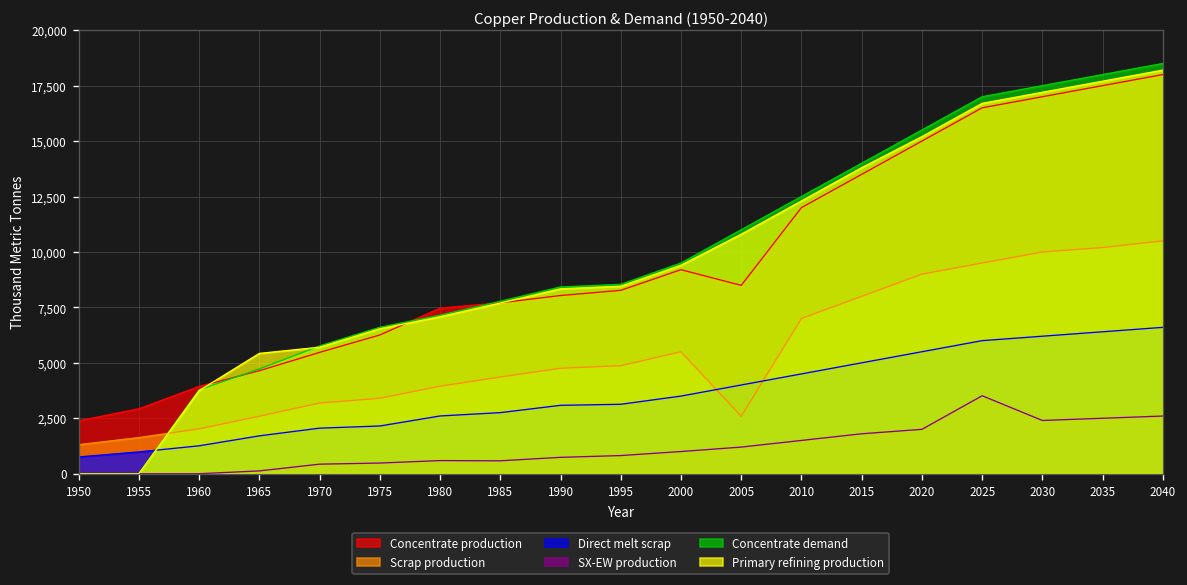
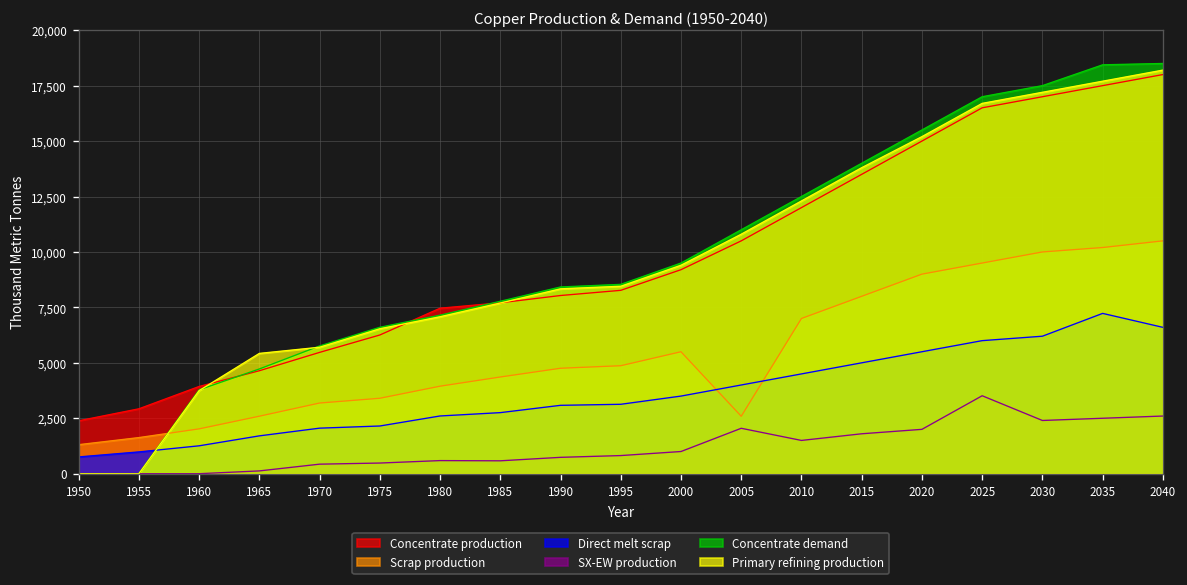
  {
    "Concentrate production": {
      "1950": "2,400",
      "1955": "2,900",
      "1960": "3,900",
      "1970": "5,500",
      "1975": "6,300",
      "1980": "7,500",
      "1990": "8,000",
      "1995": "8,300",
      "2000": "9,200",
-     "2005": "8,500",
+     "2005": "10,500",
      "2010": "12,000",
      "2015": "13,500",
      "2020": "15,000",
      "2025": "16,500",
      "2030": "17,000",
      "2035": "17,500",
      "2040": "18,000"
    },
    "Scrap production": {
      "1950": "1,300",
      "1955": "1,600",
      "1960": "2,000",
      "1965": "2,600",
      "1970": "3,200",
      "1975": "3,400",
      "1980": "3,900",
      "1985": "4,400",
      "1990": "4,800",
      "1995": "4,900",
      "2000": "5,500",
      "2005": "2,600",
      "2010": "7,000",
      "2015": "8,000",
      "2020": "9,000",
      "2025": "9,500",
      "2030": "10,000",
      "2035": "10,200",
      "2040": "10,500"
    },
    "Direct melt scrap": {
      "1950": "800",
      "1955": "1,000",
      "1960": "1,300",
      "1965": "1,700",
      "1970": "2,100",
      "1975": "2,200",
      "1980": "2,600",
      "1985": "2,800",
      "1990": "3,100",
      "1995": "3,100",
      "2000": "3,500",
      "2005": "4,000",
      "2010": "4,500",
      "2015": "5,000",
      "2020": "5,500",
      "2025": "6,000",
      "2030": "6,200",
-     "2035": "6,400",
+     "2035": "7,200",
      "2040": "6,600"
    },
    "SX-EW production": {
      "1960": "0",
      "1965": "100",
      "1970": "400",
      "1975": "500",
      "1980": "600",
      "1985": "600",
      "1990": "700",
      "1995": "800",
      "2000": "1,000",
-     "2005": "1,200",
+     "2005": "2,000",
      "2010": "1,500",
      "2015": "1,800",
      "2020": "2,000",
      "2025": "3,500",
      "2030": "2,400",
      "2035": "2,500",
      "2040": "2,600"
    },
    "Concentrate demand": {
      "2005": "11,000",
      "2010": "12,500",
      "2015": "14,000",
      "2020": "15,500",
      "2025": "17,000",
      "2030": "17,500",
-     "2035": "18,000",
+     "2035": "18,400",
      "2040": "18,500"
    },
    "Primary refining production": {
      "1965": "5,400",
      "2005": "10,800",
      "2010": "12,300",
      "2015": "13,800",
      "2020": "15,200",
      "2025": "16,700",
      "2030": "17,200",
      "2035": "17,700",
      "2040": "18,200"
    }
  }
